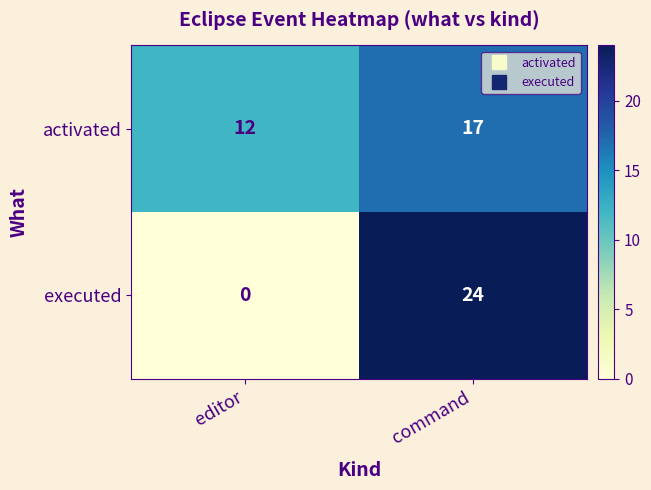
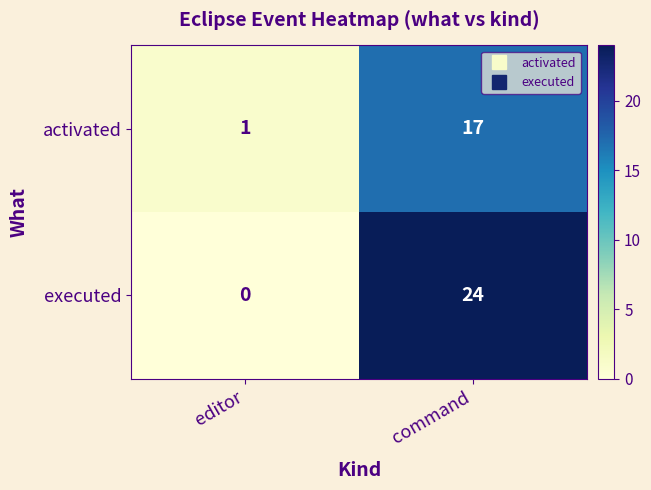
  {
    "activated": {
-     "editor": 12,
+     "editor": 1,
      "command": 17
    },
    "executed": {
      "editor": 0,
      "command": 24
    }
  }
